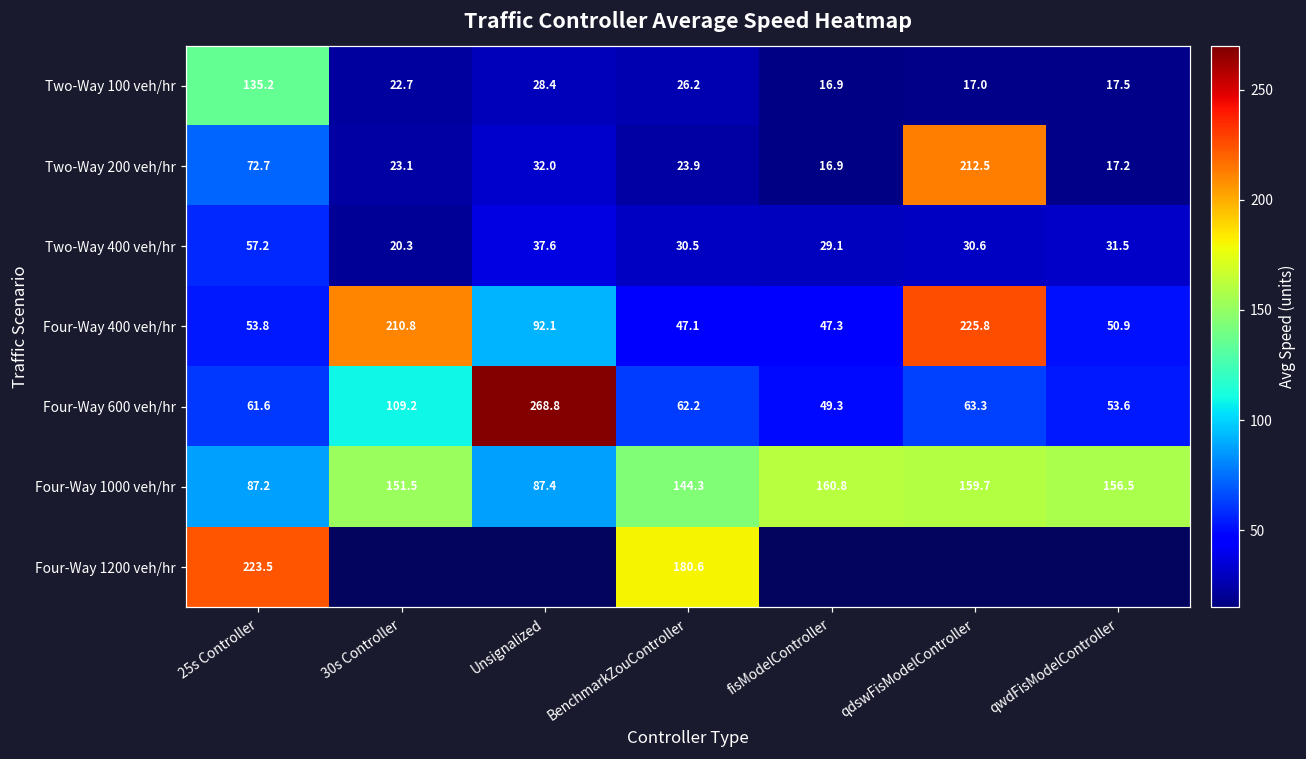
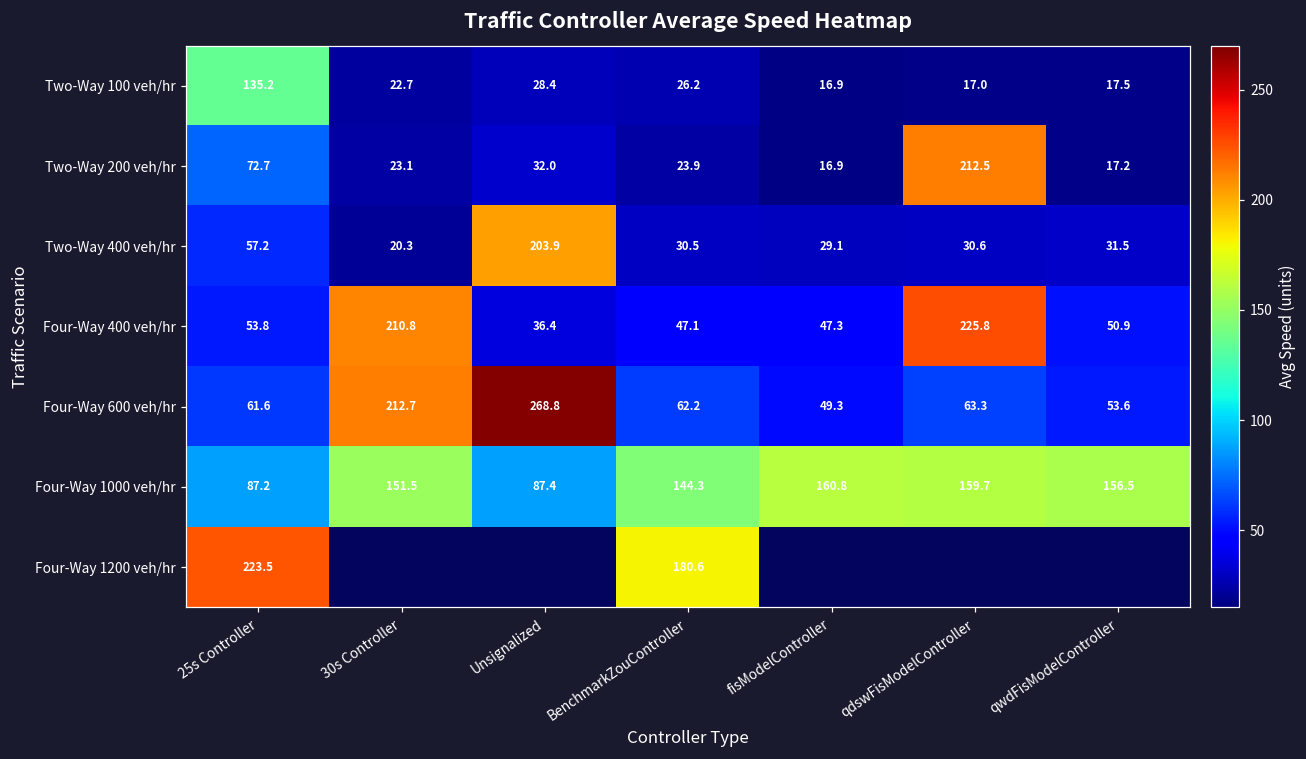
  {
    "Two-Way 100 veh/hr": {
      "25s Controller": 135.2,
      "30s Controller": 22.7,
      "Unsignalized": 28.4,
      "BenchmarkZouController": 26.2,
      "fisModelController": 16.9,
      "qdswFisModelController": 17.0,
      "qwdFisModelController": 17.5
    },
    "Two-Way 200 veh/hr": {
      "25s Controller": 72.7,
      "30s Controller": 23.1,
      "Unsignalized": 32.0,
      "BenchmarkZouController": 23.9,
      "fisModelController": 16.9,
      "qdswFisModelController": 212.5,
      "qwdFisModelController": 17.2
    },
    "Two-Way 400 veh/hr": {
      "25s Controller": 57.2,
      "30s Controller": 20.3,
-     "Unsignalized": 37.6,
+     "Unsignalized": 203.9,
      "BenchmarkZouController": 30.5,
      "fisModelController": 29.1,
      "qdswFisModelController": 30.6,
      "qwdFisModelController": 31.5
    },
    "Four-Way 400 veh/hr": {
      "25s Controller": 53.8,
      "30s Controller": 210.8,
-     "Unsignalized": 92.1,
+     "Unsignalized": 36.4,
      "BenchmarkZouController": 47.1,
      "fisModelController": 47.3,
      "qdswFisModelController": 225.8,
      "qwdFisModelController": 50.9
    },
    "Four-Way 600 veh/hr": {
      "25s Controller": 61.6,
-     "30s Controller": 109.2,
+     "30s Controller": 212.7,
      "Unsignalized": 268.8,
      "BenchmarkZouController": 62.2,
      "fisModelController": 49.3,
      "qdswFisModelController": 63.3,
      "qwdFisModelController": 53.6
    },
    "Four-Way 1000 veh/hr": {
      "25s Controller": 87.2,
      "30s Controller": 151.5,
      "Unsignalized": 87.4,
      "BenchmarkZouController": 144.3,
      "fisModelController": 160.8,
      "qdswFisModelController": 159.7,
      "qwdFisModelController": 156.5
    },
    "Four-Way 1200 veh/hr": {
      "25s Controller": 223.5,
      "BenchmarkZouController": 180.6
    }
  }
